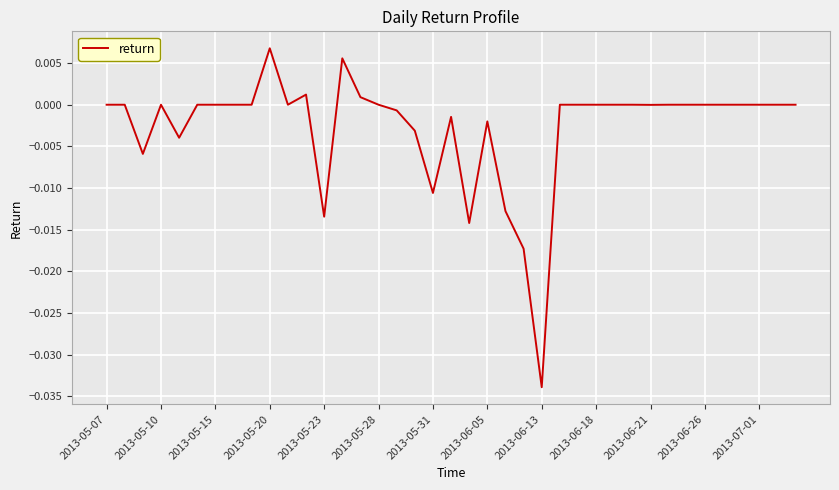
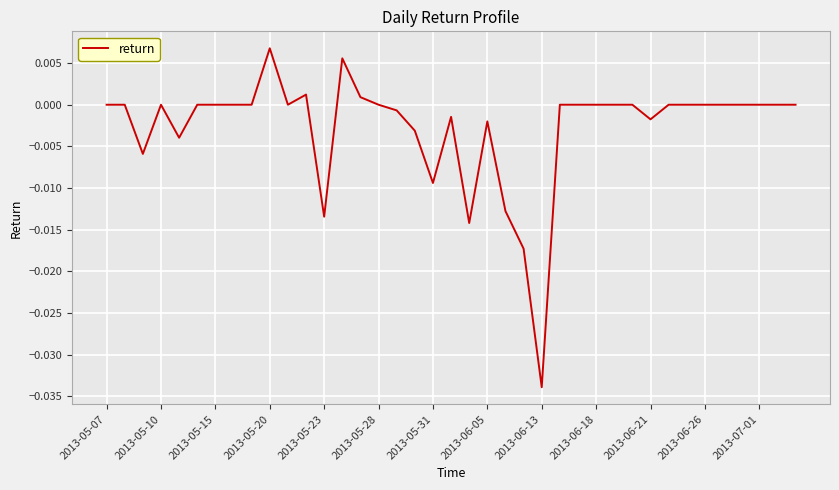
  {
    "2013-05-07": 0.000,
    "2013-05-10": 0.000,
    "2013-05-15": 0.000,
    "2013-05-20": 0.007,
    "2013-05-23": -0.013,
    "2013-05-28": 0.000,
-   "2013-05-31": -0.011,
+   "2013-05-31": -0.009,
    "2013-06-05": -0.002,
    "2013-06-13": -0.034,
    "2013-06-18": 0.000,
-   "2013-06-21": 0.000,
+   "2013-06-21": -0.002,
    "2013-06-26": 0.000,
    "2013-07-01": 0.000
  }
